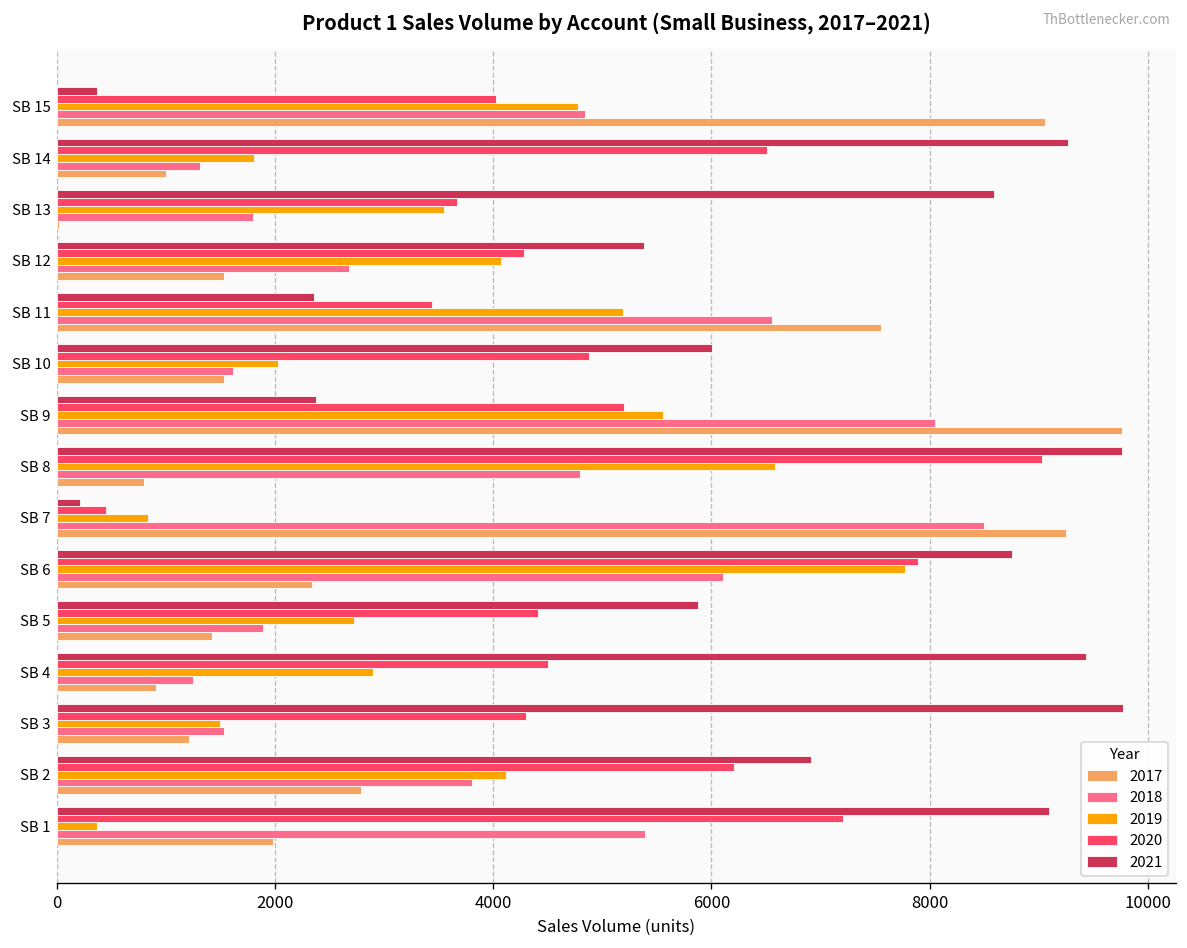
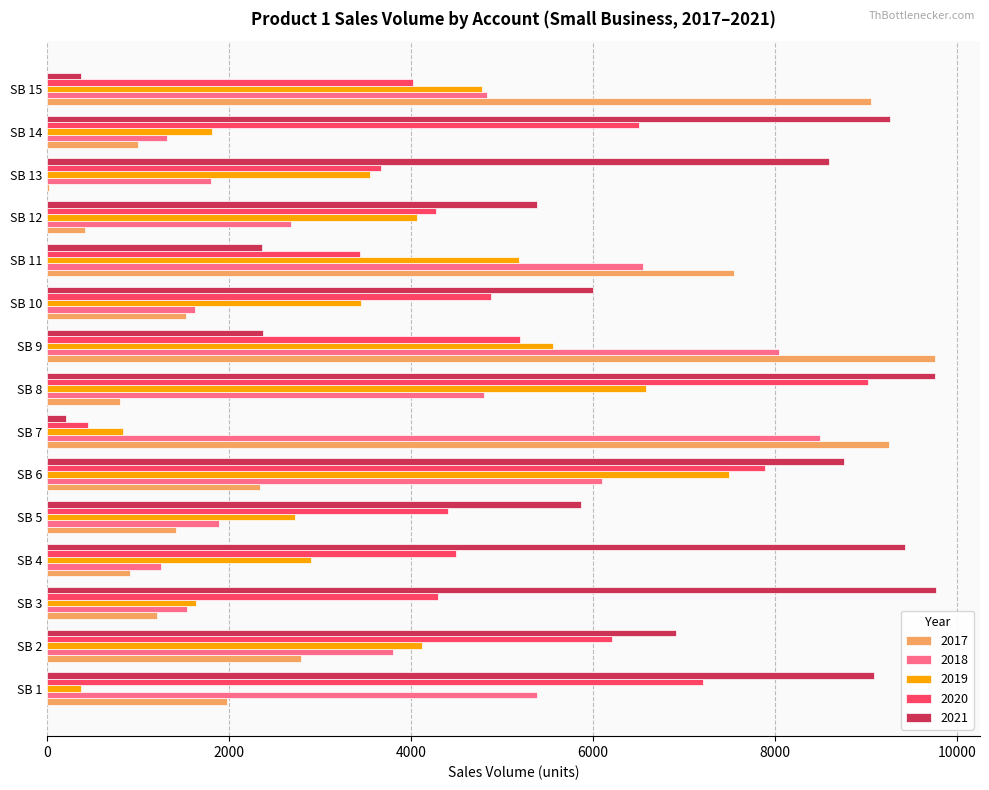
  {
    "2017": {
      "SB 15": 9100,
      "SB 14": 1000,
-     "SB 12": 1500,
+     "SB 12": 400,
      "SB 11": 7600,
      "SB 10": 1500,
      "SB 9": 9800,
      "SB 8": 800,
      "SB 7": 9300,
      "SB 6": 2300,
      "SB 5": 1400,
      "SB 4": 900,
      "SB 3": 1200,
      "SB 2": 2800,
      "SB 1": 2000
    },
    "2019": {
      "SB 15": 4800,
      "SB 14": 1800,
      "SB 13": 3500,
      "SB 12": 4100,
      "SB 11": 5200,
-     "SB 10": 2000,
+     "SB 10": 3400,
      "SB 9": 5600,
      "SB 8": 6600,
      "SB 7": 800,
-     "SB 6": 7800,
+     "SB 6": 7500,
      "SB 5": 2700,
      "SB 4": 2900,
-     "SB 3": 1500,
+     "SB 3": 1600,
      "SB 2": 4100,
      "SB 1": 400
    }
  }
